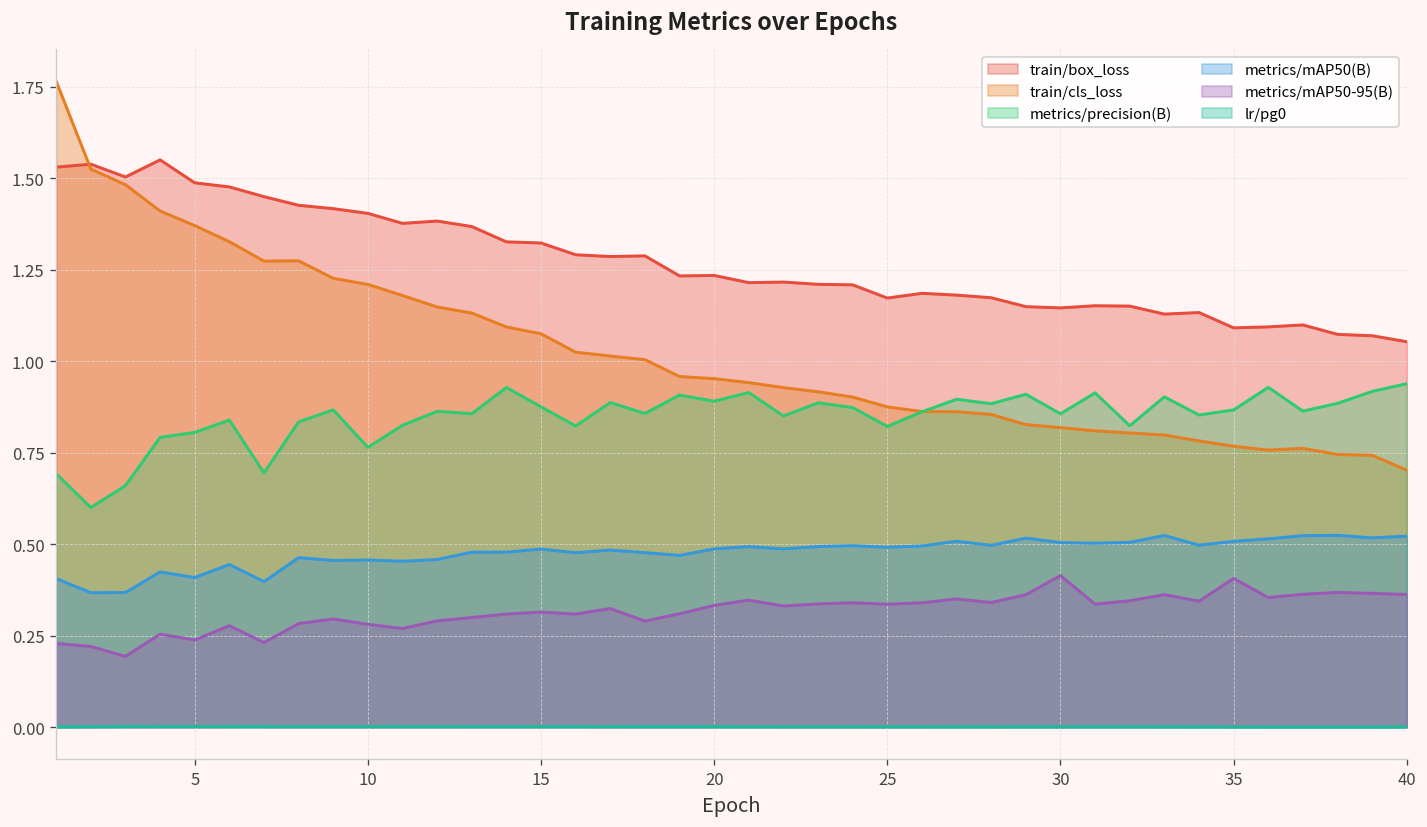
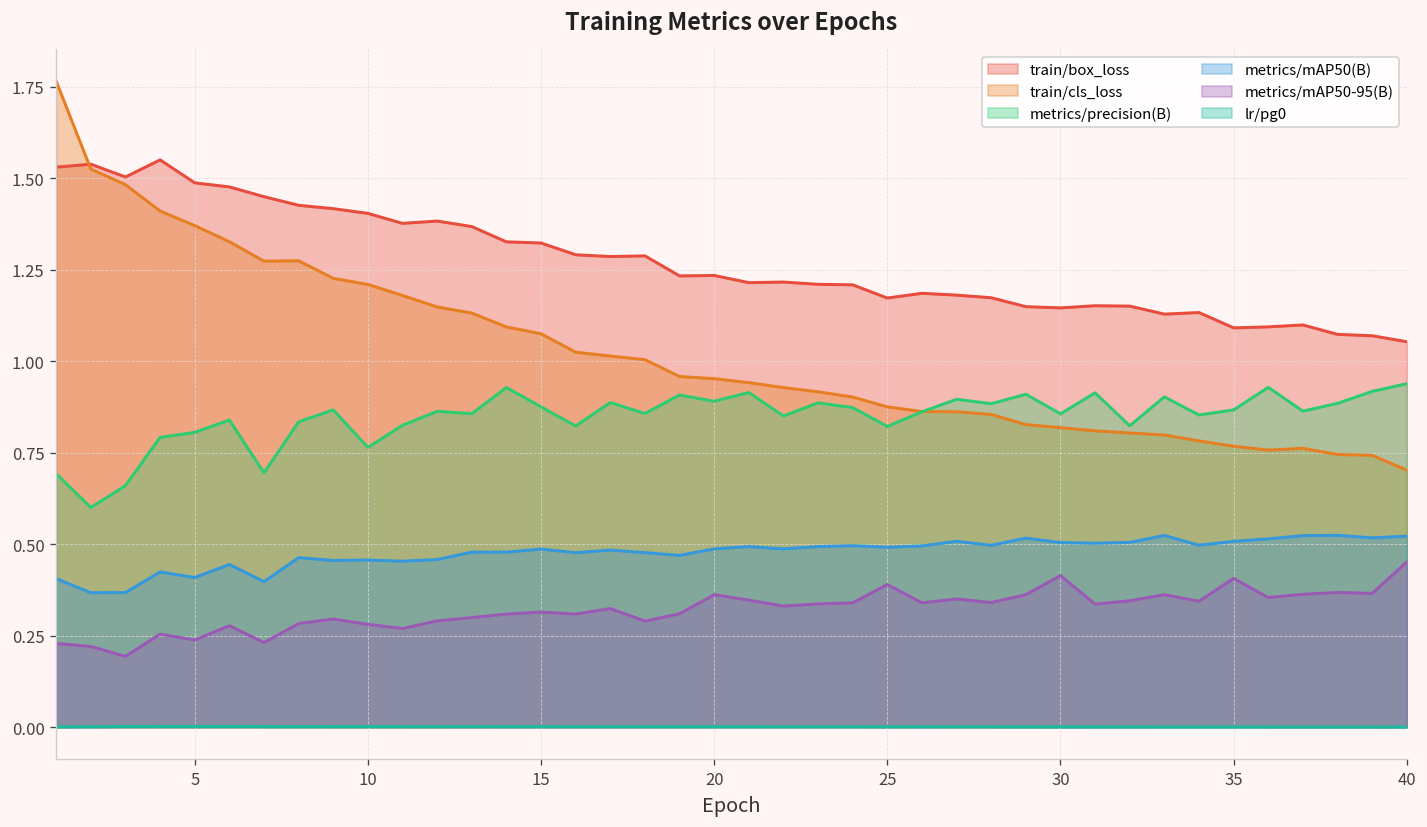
  {
    "metrics/mAP50-95(B)": {
      "5": 0.24,
      "10": 0.28,
      "15": 0.31,
-     "20": 0.33,
-     "25": 0.34,
+     "20": 0.36,
+     "25": 0.39,
      "30": 0.41,
      "35": 0.41,
-     "40": 0.36
+     "40": 0.45
    }
  }
